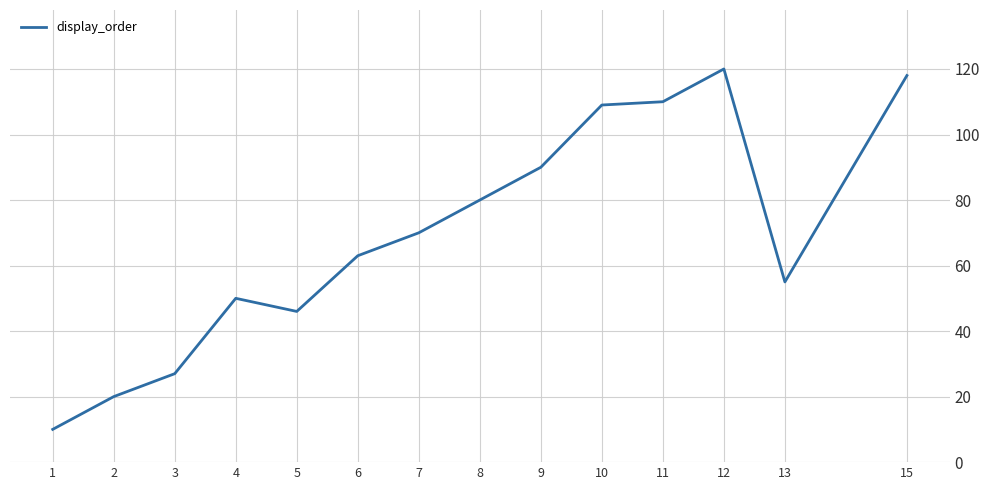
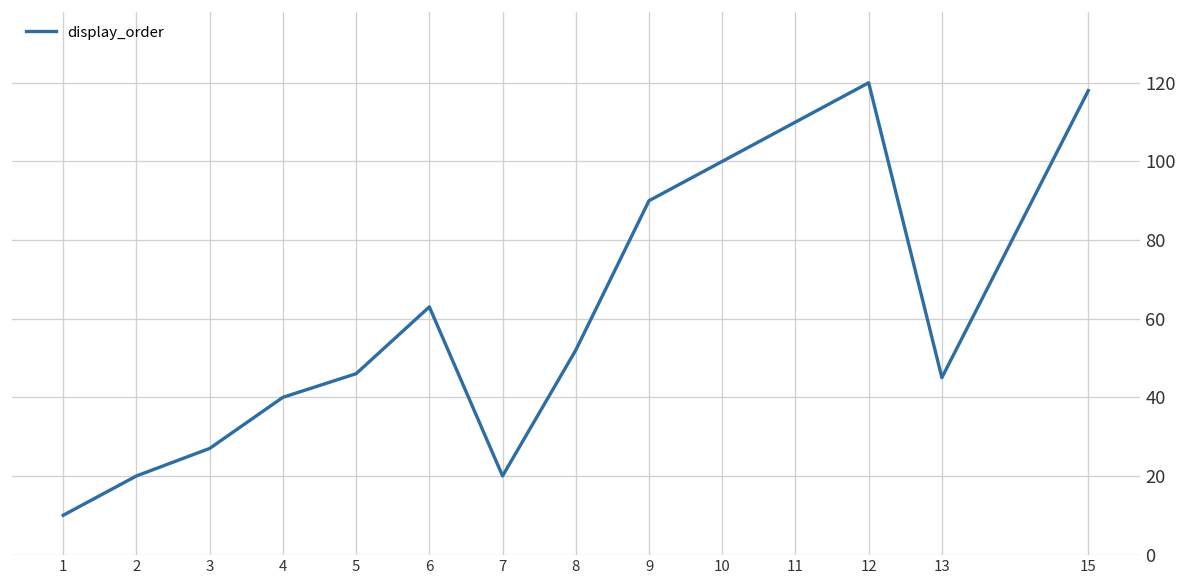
  {
    "1": 10,
    "2": 20,
    "3": 27,
-   "4": 50,
+   "4": 40,
    "5": 46,
    "6": 63,
-   "7": 70,
-   "8": 80,
+   "7": 20,
+   "8": 52,
    "9": 90,
-   "10": 109,
+   "10": 100,
    "11": 110,
    "12": 120,
-   "13": 55,
+   "13": 45,
    "15": 118
  }
